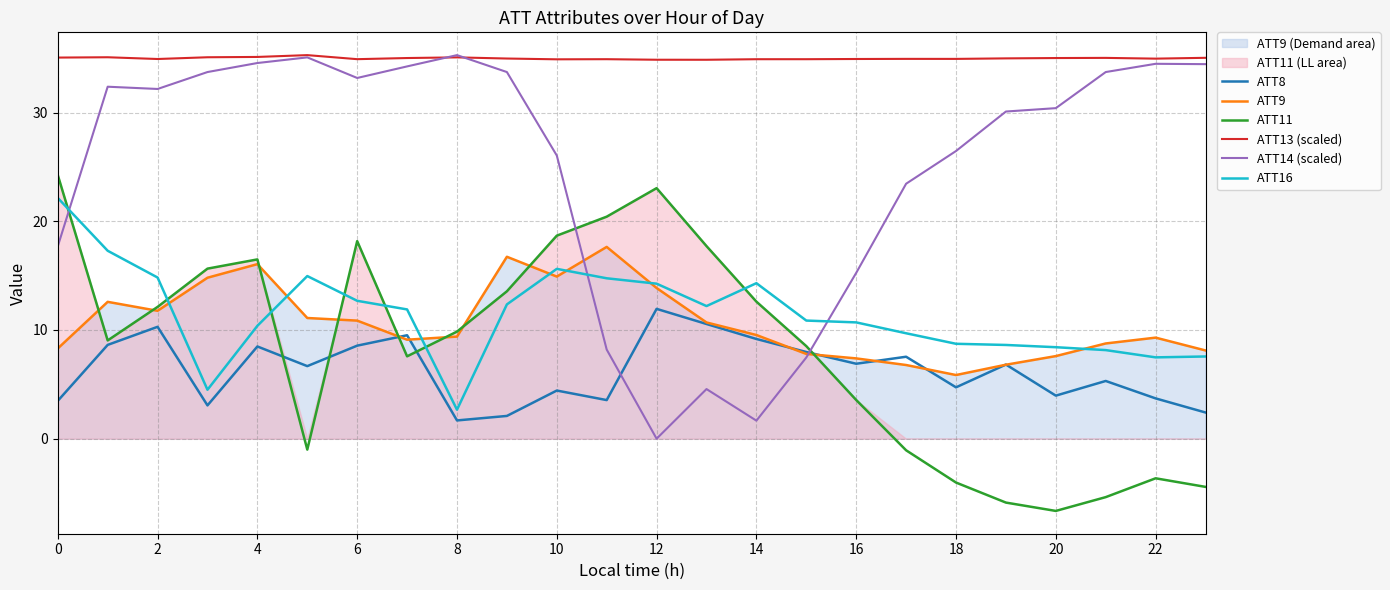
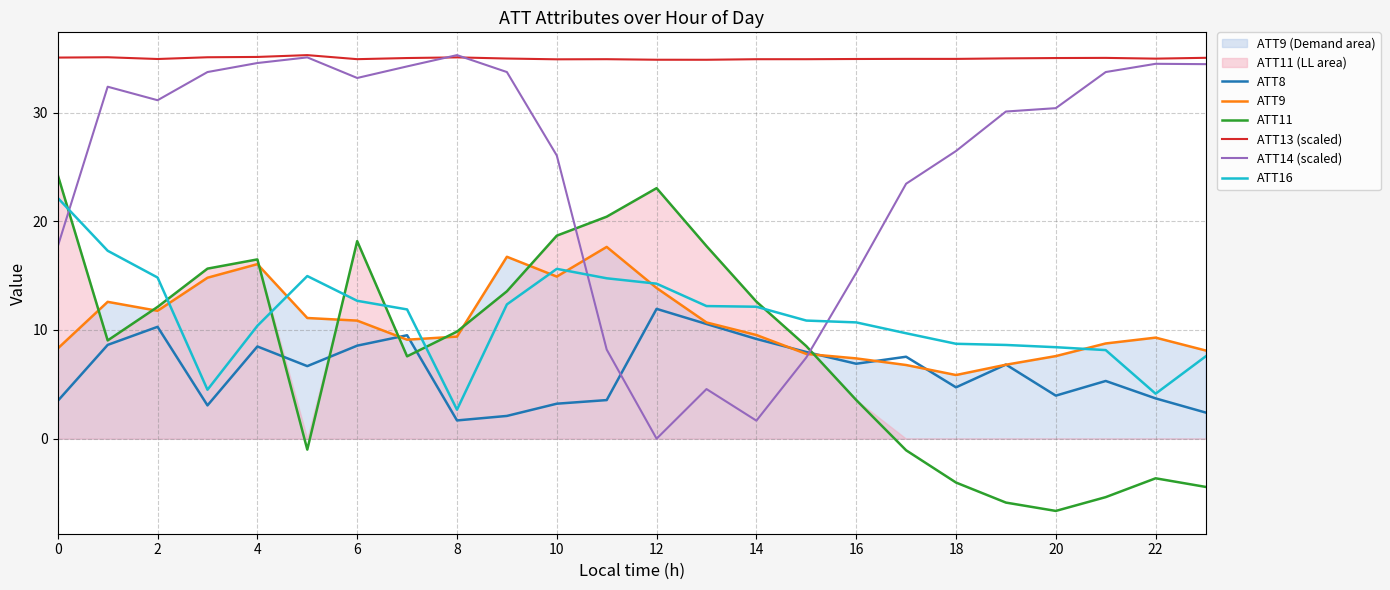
  {
    "ATT8": {
      "0": 3.5,
      "2": 10.3,
      "4": 8.5,
      "6": 8.6,
      "8": 1.7,
-     "10": 4.4,
+     "10": 3.2,
      "12": 11.9,
      "14": 9.2,
      "16": 6.9,
      "18": 4.7,
      "20": 4.0,
      "22": 3.7
    },
    "ATT11": {
      "18": -4.0,
      "20": -6.6,
      "22": -3.6
    },
    "ATT13 (scaled)": {
      "0": 35.1,
      "2": 34.9,
      "4": 35.1,
      "6": 34.9,
      "10": 34.9,
      "12": 34.9,
      "14": 34.9,
      "16": 34.9,
      "18": 34.9,
      "20": 35.0,
      "22": 35.0
    },
    "ATT14 (scaled)": {
      "0": 17.7,
-     "2": 32.2,
+     "2": 31.1,
      "4": 34.6,
      "6": 33.2,
      "10": 26.0,
      "12": 0.0,
      "14": 1.7,
      "16": 15.3,
      "18": 26.5,
      "20": 30.4,
      "22": 34.5
    },
    "ATT16": {
      "0": 22.1,
      "2": 14.8,
      "4": 10.4,
      "6": 12.7,
      "8": 2.7,
      "10": 15.6,
      "12": 14.3,
-     "14": 14.3,
+     "14": 12.1,
      "16": 10.7,
      "18": 8.7,
      "20": 8.4,
-     "22": 7.5
+     "22": 4.1
    }
  }
